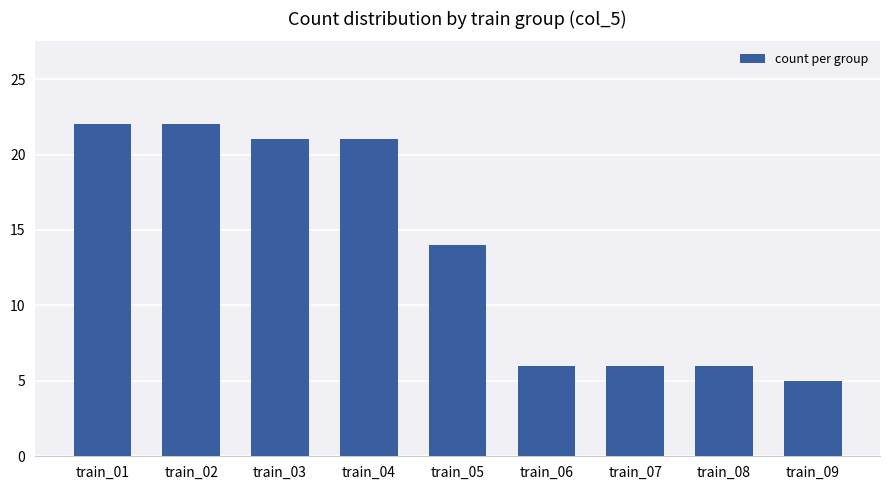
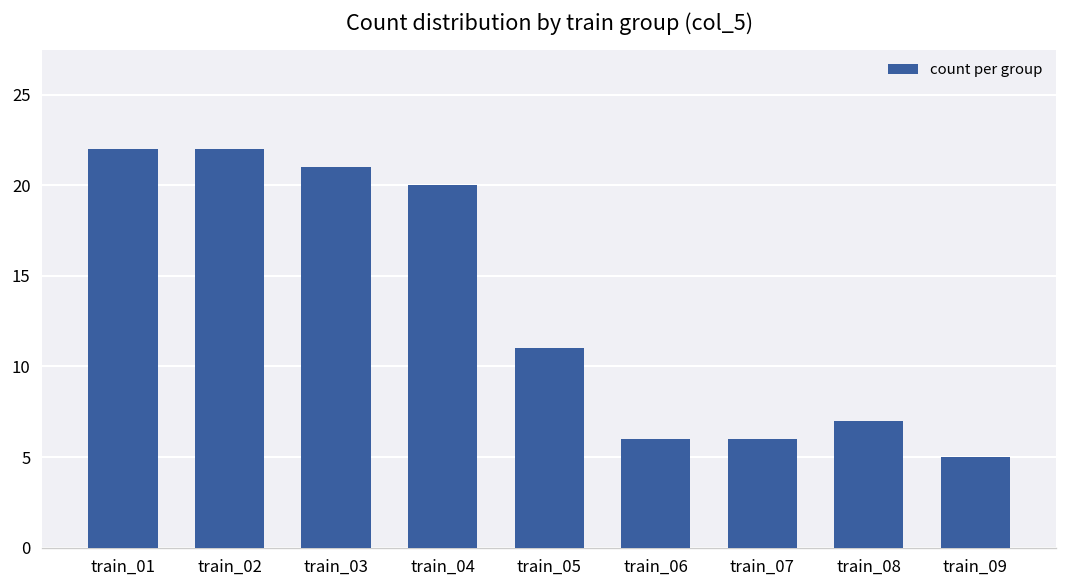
  {
    "train_01": 22,
    "train_02": 22,
    "train_03": 21,
-   "train_04": 21,
-   "train_05": 14,
+   "train_04": 20,
+   "train_05": 11,
    "train_06": 6,
    "train_07": 6,
-   "train_08": 6,
+   "train_08": 7,
    "train_09": 5
  }
